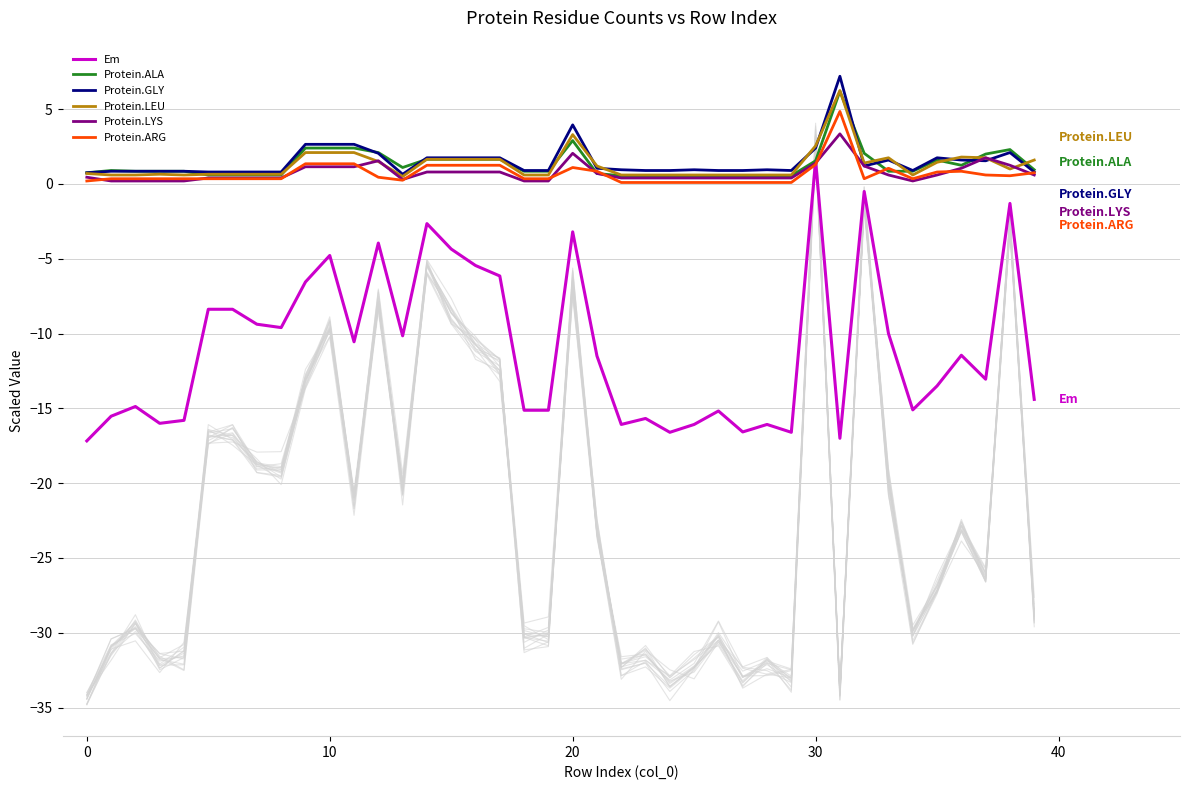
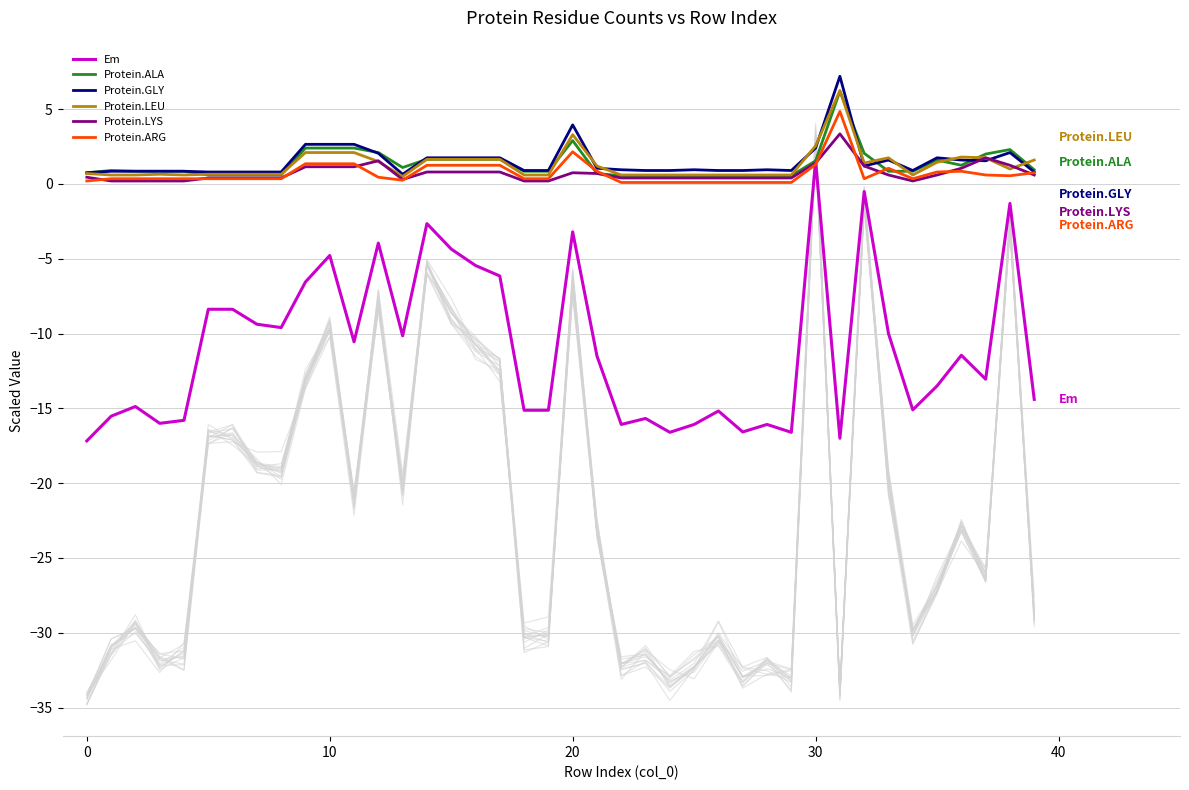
  {
    "Em": {
      "0": -17.2,
      "10": -4.8,
      "20": -3.2
    },
    "Protein.ALA": {
      "10": 2.4,
      "20": 2.9
    },
    "Protein.GLY": {
      "10": 2.7,
      "20": 4.0
    },
    "Protein.LEU": {
      "10": 2.1,
      "20": 3.3
    },
    "Protein.LYS": {
      "0": 0.5,
      "10": 1.2,
-     "20": 2.1
+     "20": 0.8
    },
    "Protein.ARG": {
      "0": 0.2,
      "10": 1.4,
-     "20": 1.1
+     "20": 2.2
    }
  }
